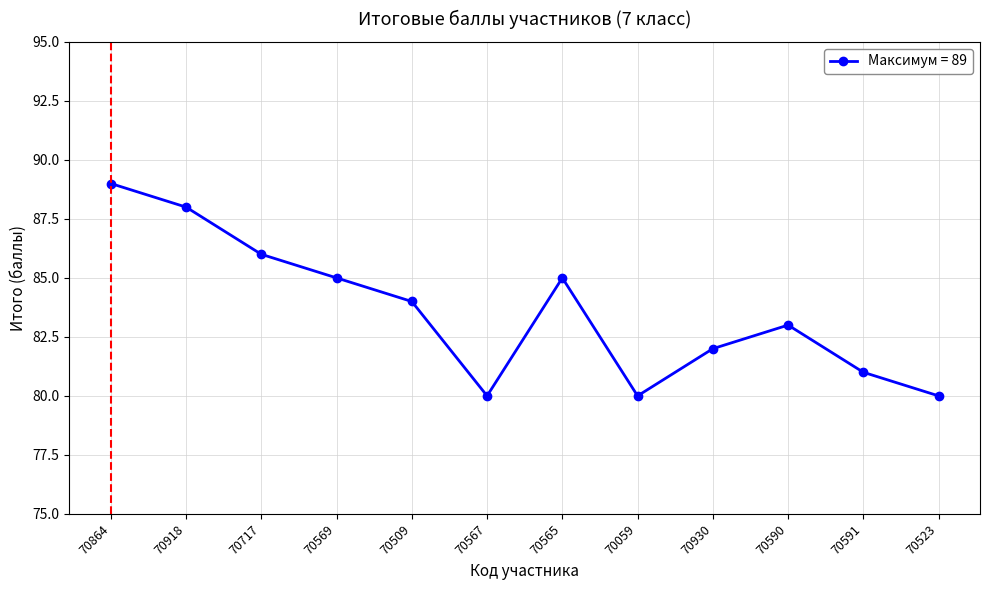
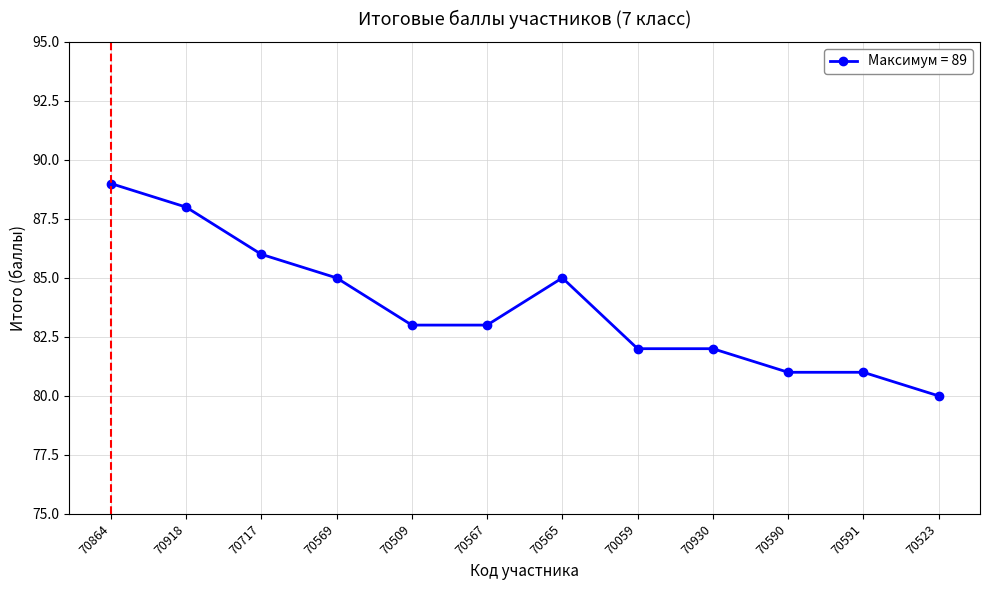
  {
    "70864": 89,
    "70918": 88,
    "70717": 86,
    "70569": 85,
-   "70509": 84,
-   "70567": 80,
+   "70509": 83,
+   "70567": 83,
    "70565": 85,
-   "70059": 80,
+   "70059": 82,
    "70930": 82,
-   "70590": 83,
+   "70590": 81,
    "70591": 81,
    "70523": 80
  }
